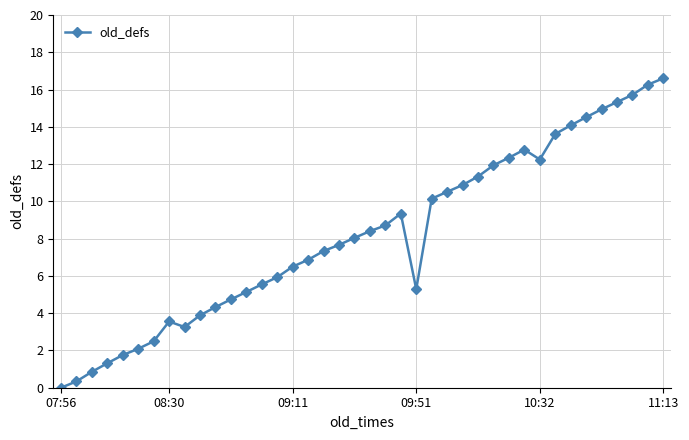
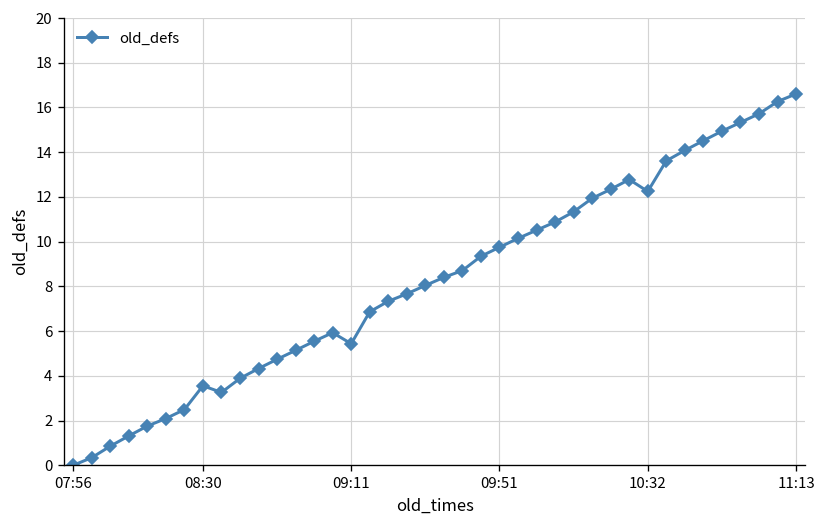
  {
    "07:56": 0.0,
    "08:30": 3.6,
-   "09:11": 6.5,
-   "09:51": 5.3,
+   "09:11": 5.4,
+   "09:51": 9.7,
    "10:32": 12.2,
    "11:13": 16.6
  }
